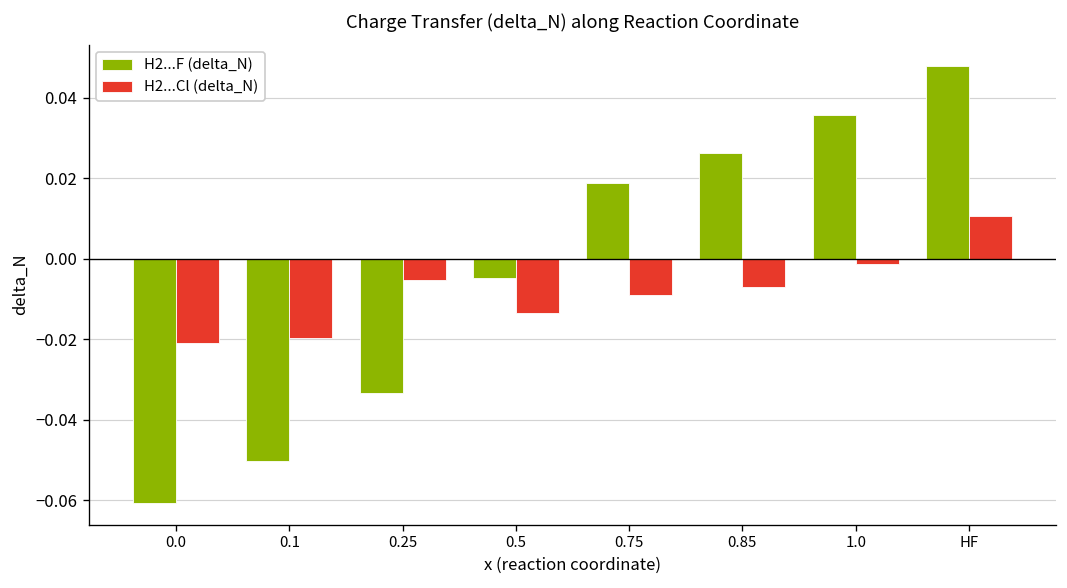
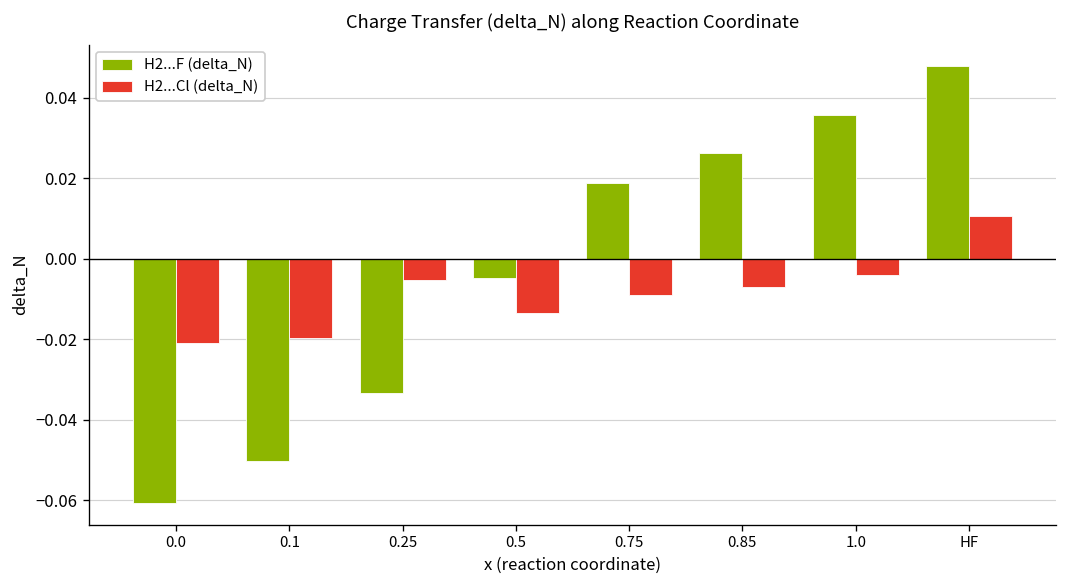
  {
    "H2...F (delta_N)": {
      "0.0": -0.061,
      "0.1": -0.050,
      "0.25": -0.033,
      "0.5": -0.005,
      "0.75": 0.019,
      "0.85": 0.026,
      "1.0": 0.036,
      "HF": 0.048
    },
    "H2...Cl (delta_N)": {
      "0.0": -0.021,
      "0.1": -0.020,
      "0.25": -0.005,
      "0.5": -0.013,
      "0.75": -0.009,
      "0.85": -0.007,
-     "1.0": -0.001,
+     "1.0": -0.004,
      "HF": 0.011
    }
  }
